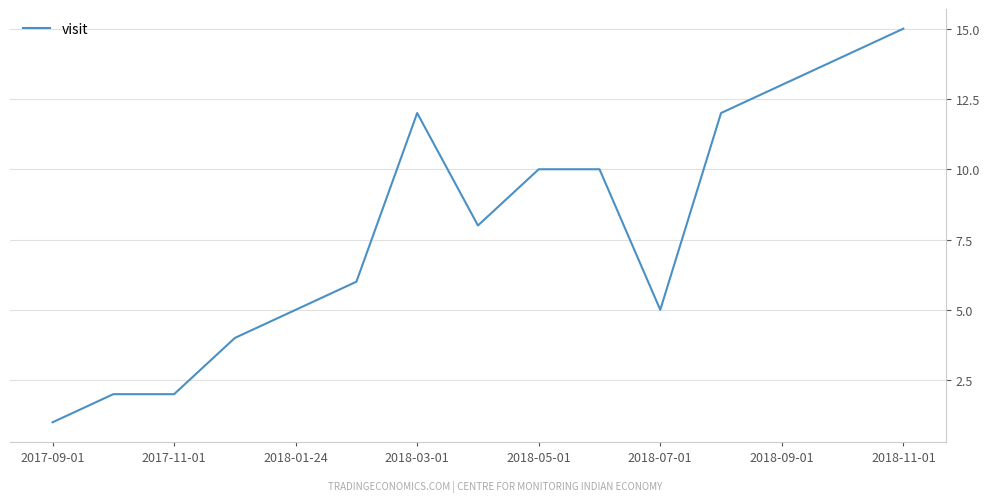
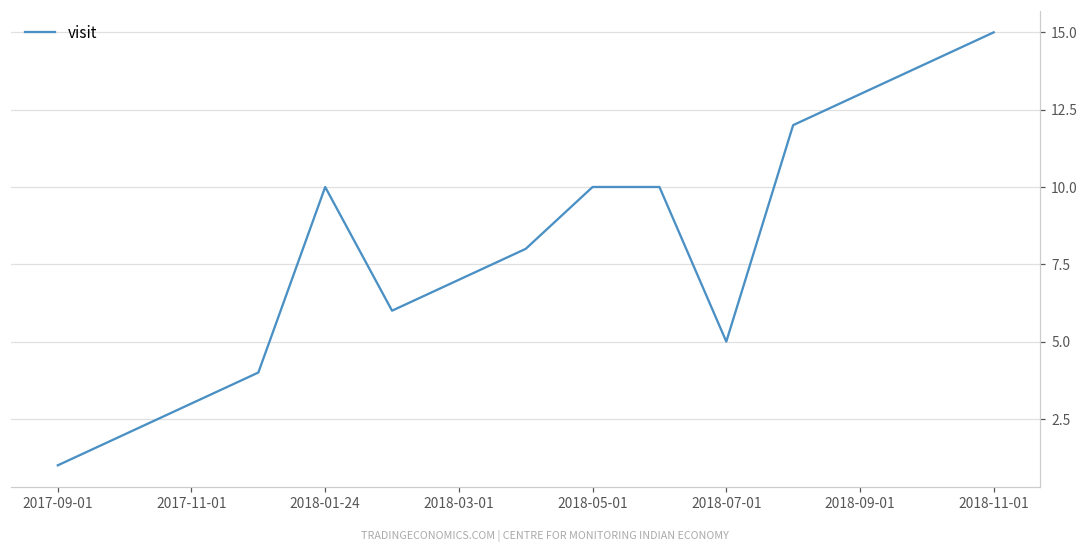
  {
    "2017-09-01": 1,
-   "2017-11-01": 2,
-   "2018-01-24": 5,
-   "2018-03-01": 12,
+   "2017-11-01": 3,
+   "2018-01-24": 10,
+   "2018-03-01": 7,
    "2018-05-01": 10,
    "2018-07-01": 5,
    "2018-09-01": 13,
    "2018-11-01": 15
  }
